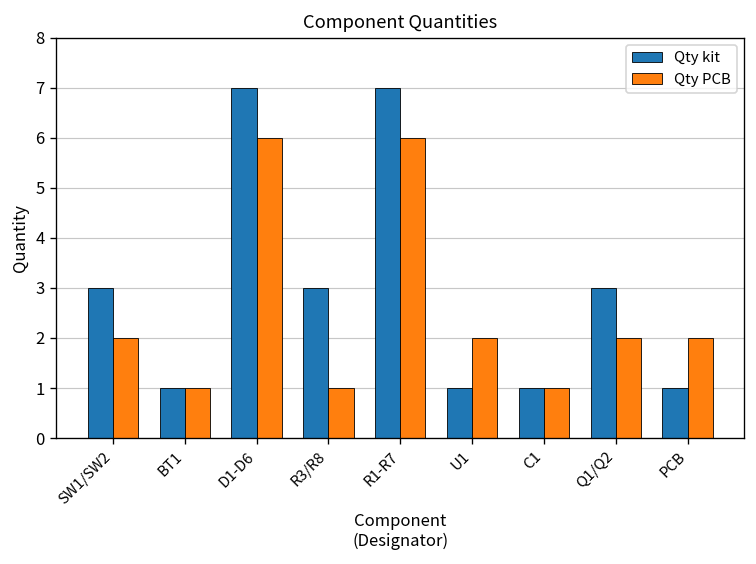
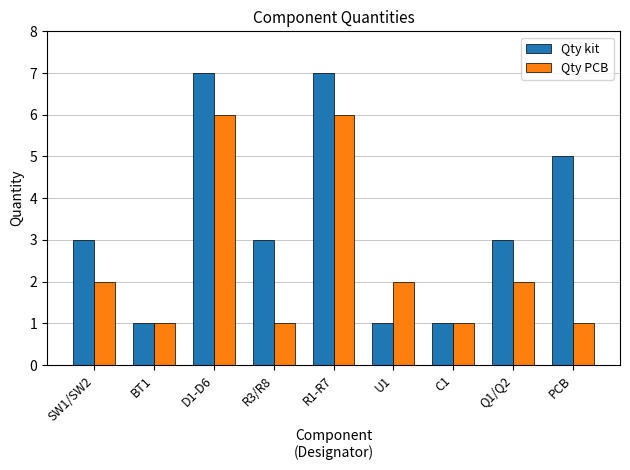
  {
    "Qty kit": {
      "SW1/SW2": 3,
      "BT1": 1,
      "D1-D6": 7,
      "R3/R8": 3,
      "R1-R7": 7,
      "U1": 1,
      "C1": 1,
      "Q1/Q2": 3,
-     "PCB": 1
+     "PCB": 5
    },
    "Qty PCB": {
      "SW1/SW2": 2,
      "BT1": 1,
      "D1-D6": 6,
      "R3/R8": 1,
      "R1-R7": 6,
      "U1": 2,
      "C1": 1,
      "Q1/Q2": 2,
-     "PCB": 2
+     "PCB": 1
    }
  }
